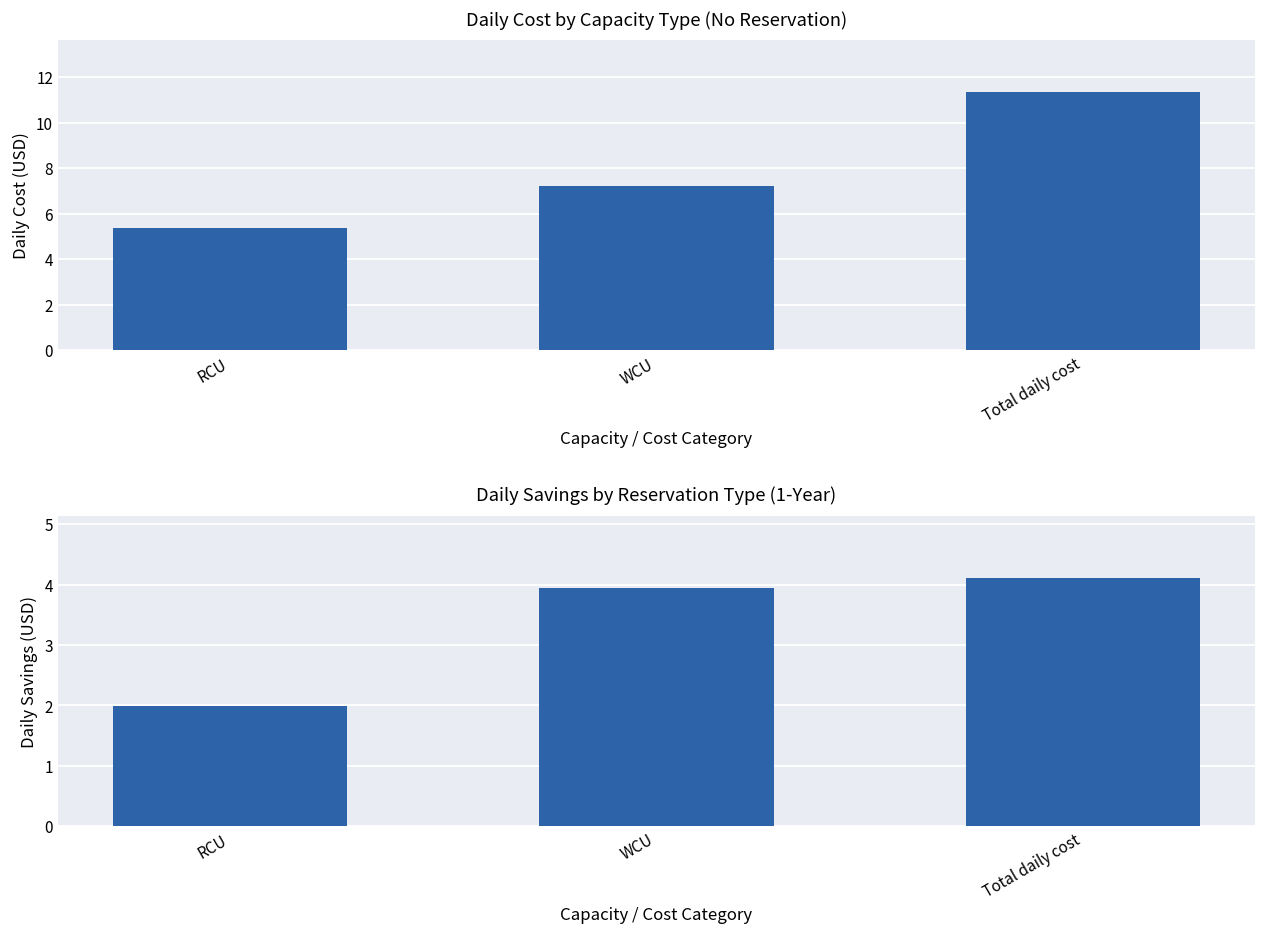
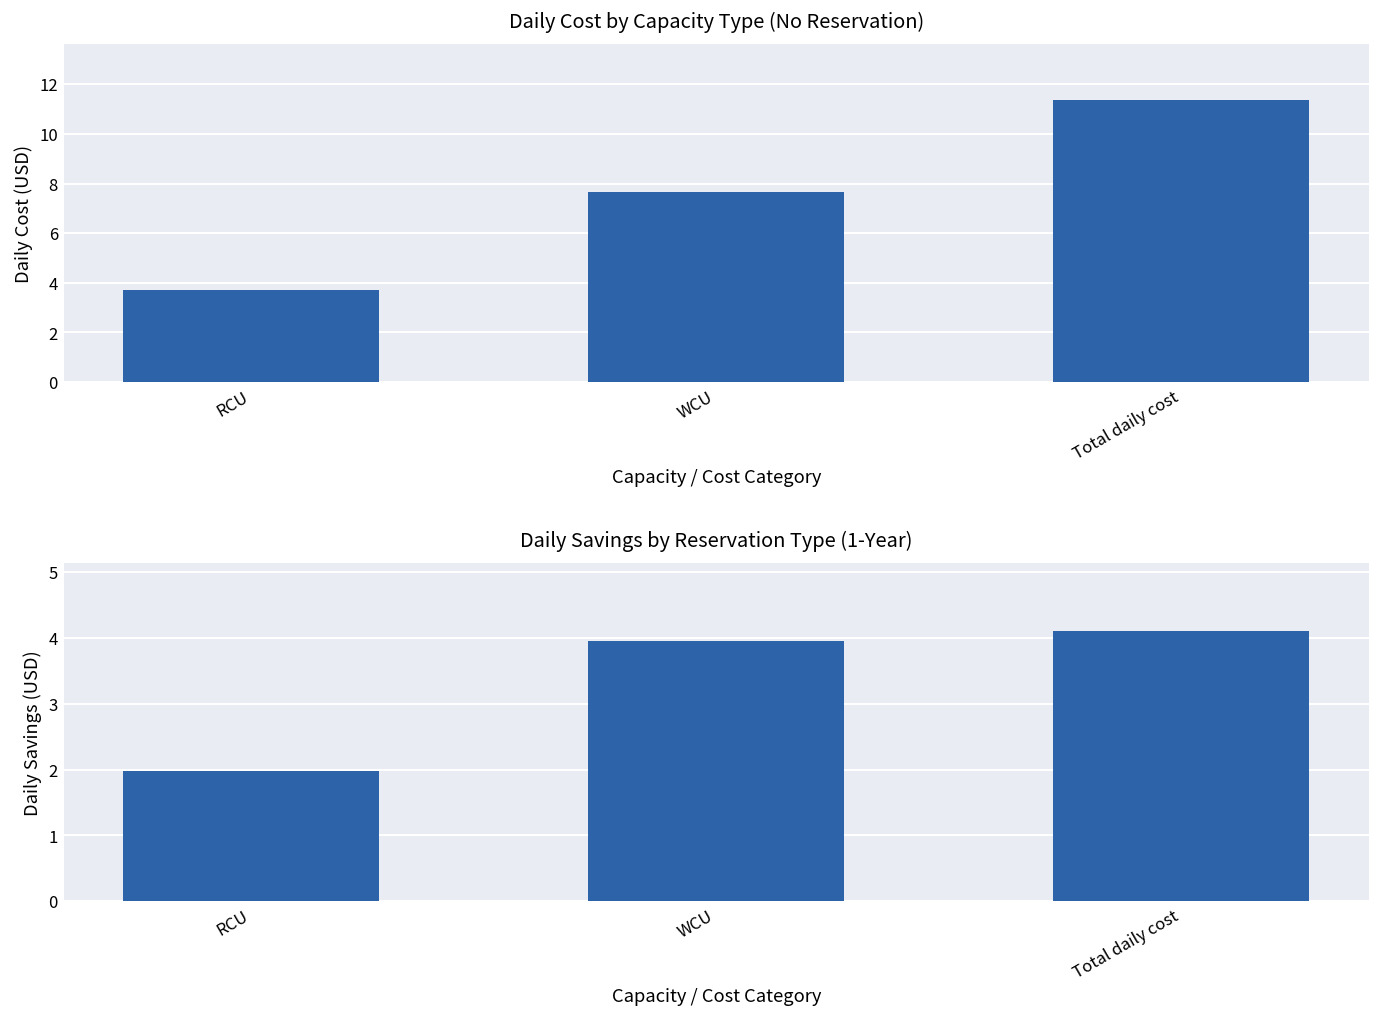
  {
    "Daily Cost by Capacity Type (No Reservation)": {
-     "RCU": 5.4,
-     "WCU": 7.2,
+     "RCU": 3.7,
+     "WCU": 7.7,
      "Total daily cost": 11.4
    },
    "Daily Savings by Reservation Type (1-Year)": {
      "RCU": 2.0,
      "WCU": 4.0,
      "Total daily cost": 4.1
    }
  }
